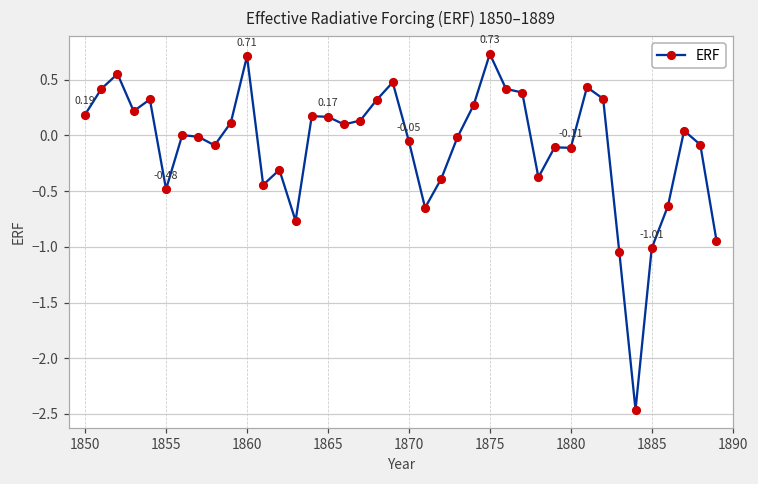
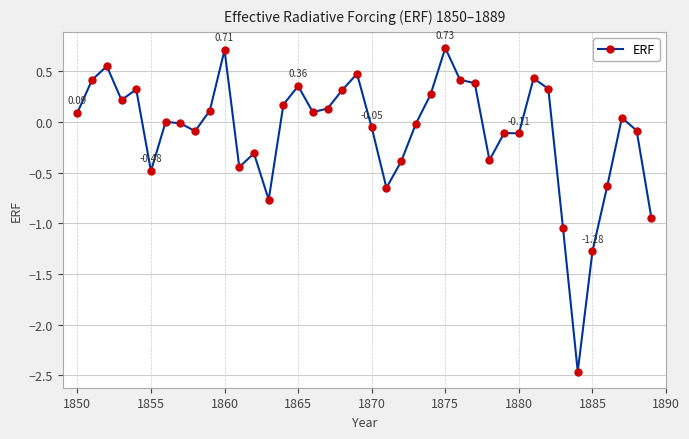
  {
-   "1850": 0.19,
+   "1850": 0.09,
    "1855": -0.48,
    "1860": 0.71,
-   "1865": 0.17,
+   "1865": 0.36,
    "1870": -0.05,
    "1875": 0.73,
    "1880": -0.11,
-   "1885": -1.01
+   "1885": -1.28
  }
